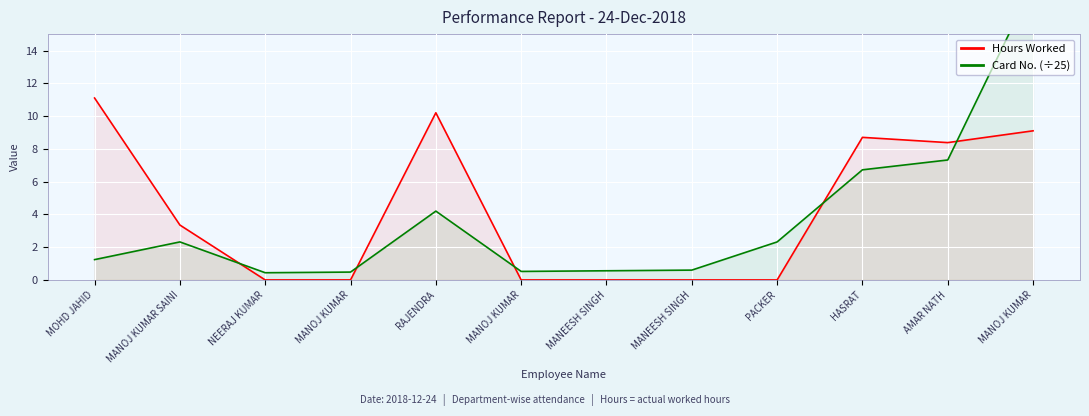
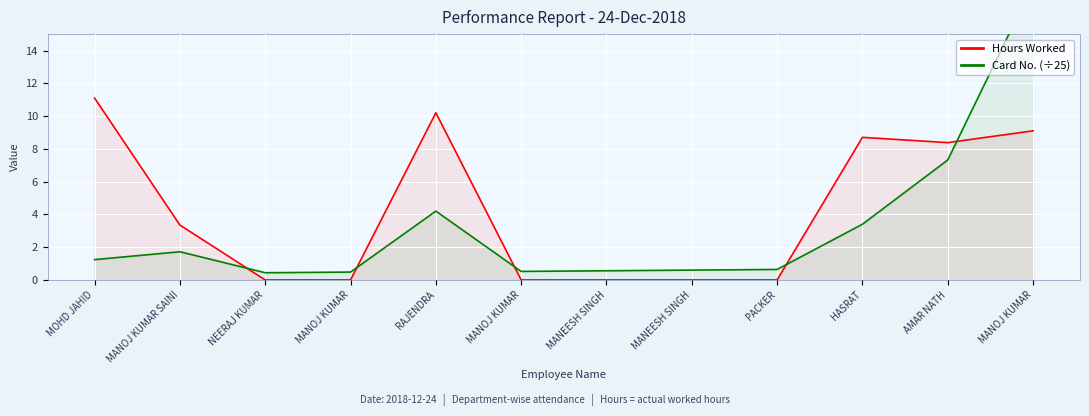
  {
    "Hours Worked": {
      "MOHD JAHID": 11.1,
      "MANOJ KUMAR SAINI": 3.4,
      "NEERAJ KUMAR": 0.0,
      "RAJENDRA": 10.2,
      "PACKER": 0.0,
      "HASRAT": 8.7,
      "AMAR NATH": 8.4
    },
    "Card No. (÷25)": {
      "MOHD JAHID": 1.2,
-     "MANOJ KUMAR SAINI": 2.3,
+     "MANOJ KUMAR SAINI": 1.7,
      "NEERAJ KUMAR": 0.4,
      "RAJENDRA": 4.2,
-     "PACKER": 2.3,
-     "HASRAT": 6.7,
+     "PACKER": 0.6,
+     "HASRAT": 3.4,
      "AMAR NATH": 7.3
    }
  }
